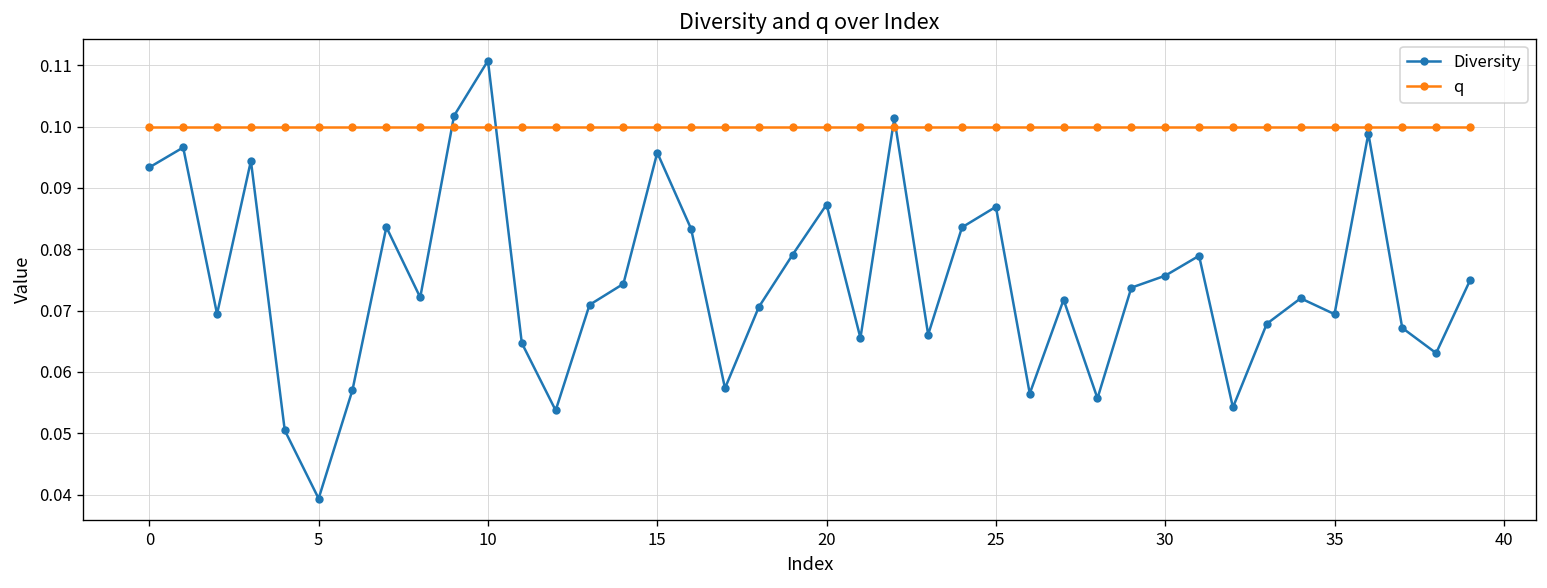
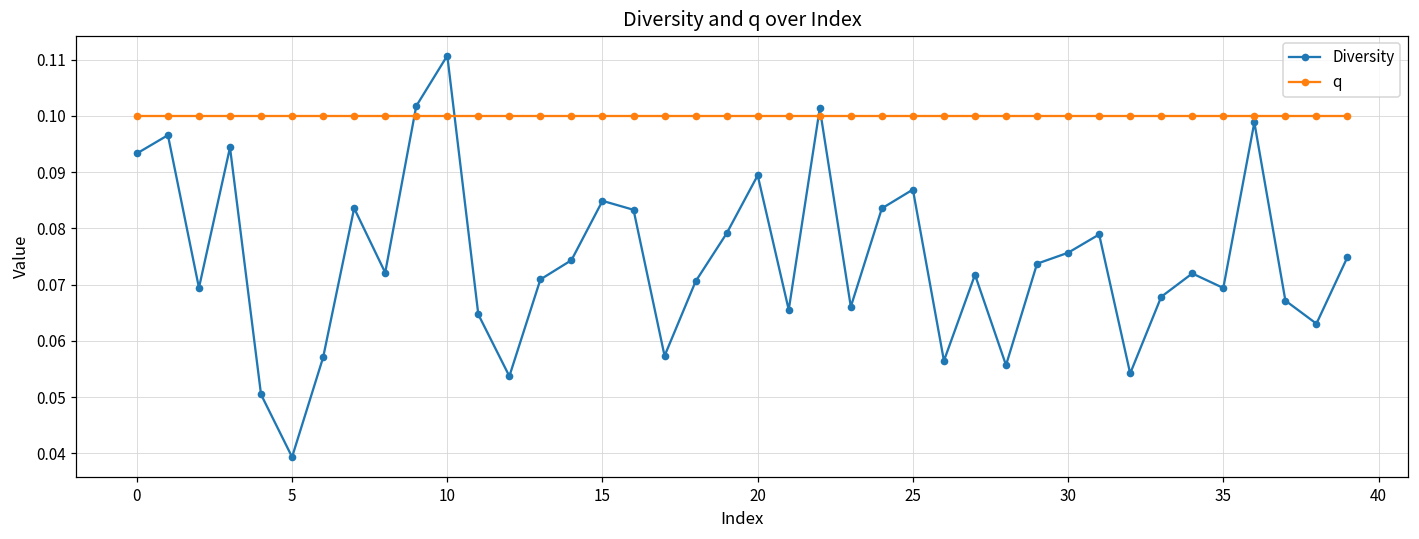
  {
    "Diversity": {
      "0": 0.093,
      "5": 0.039,
      "10": 0.111,
-     "15": 0.096,
-     "20": 0.087,
+     "15": 0.085,
+     "20": 0.089,
      "25": 0.087,
      "30": 0.076,
      "35": 0.069
    },
    "q": {
      "0": 0.100,
      "5": 0.100,
      "10": 0.100,
      "15": 0.100,
      "20": 0.100,
      "25": 0.100,
      "30": 0.100,
      "35": 0.100
    }
  }
